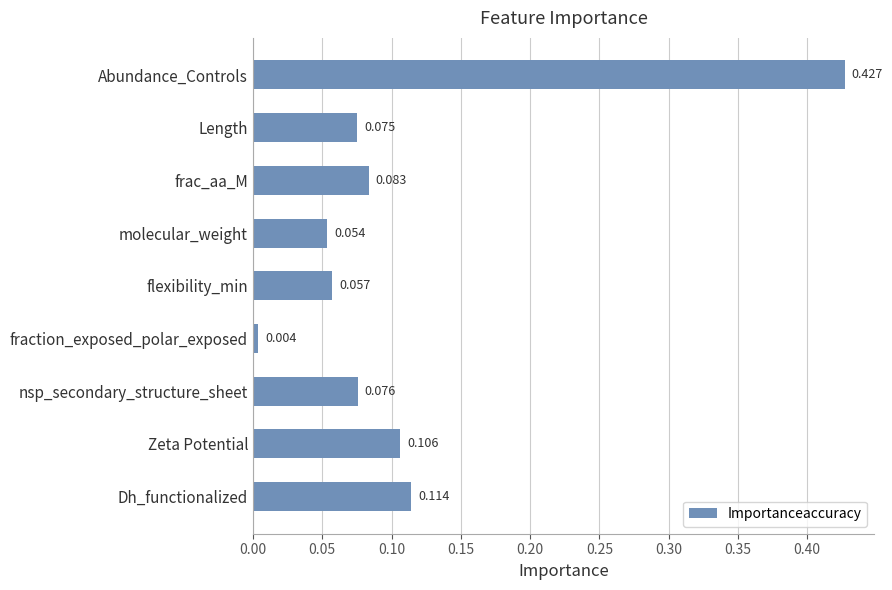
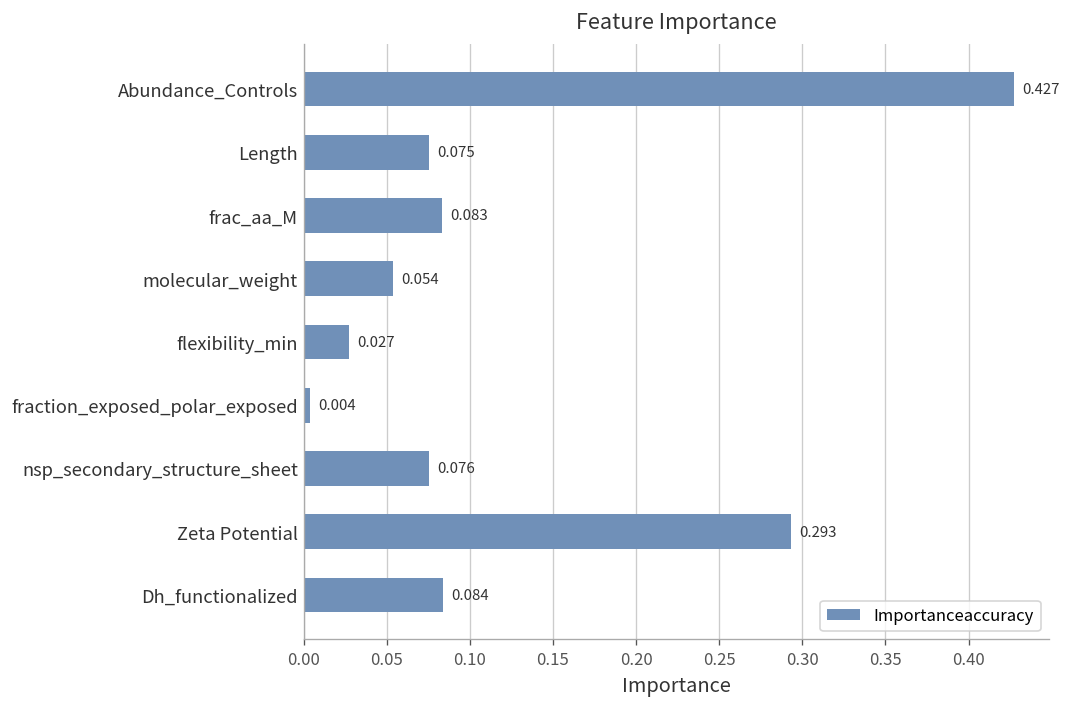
  {
    "Abundance_Controls": 0.427,
    "Length": 0.075,
    "frac_aa_M": 0.083,
    "molecular_weight": 0.054,
-   "flexibility_min": 0.057,
+   "flexibility_min": 0.027,
    "fraction_exposed_polar_exposed": 0.004,
    "nsp_secondary_structure_sheet": 0.076,
-   "Zeta Potential": 0.106,
-   "Dh_functionalized": 0.114
+   "Zeta Potential": 0.293,
+   "Dh_functionalized": 0.084
  }
